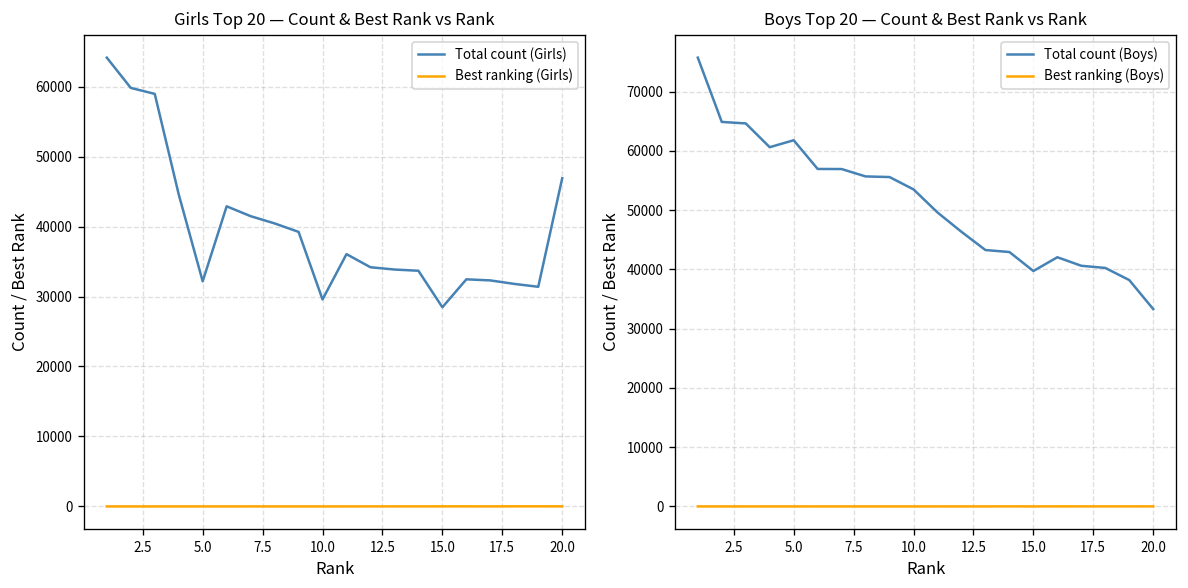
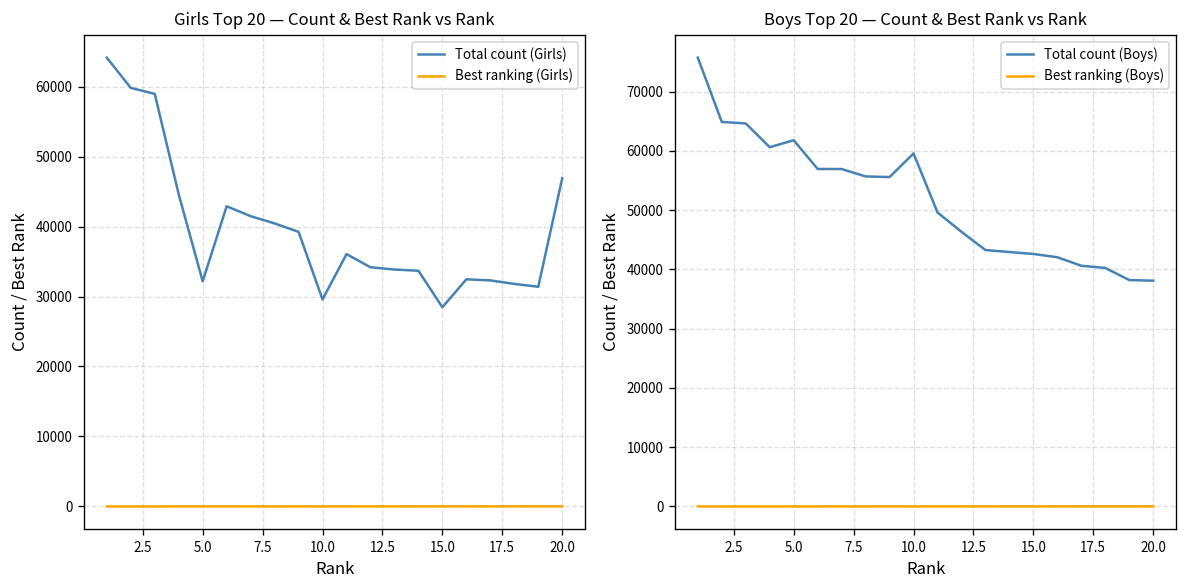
  {
    "Girls Top 20 — Count & Best Rank vs Rank": {
      "Total count (Girls)": {
        "5.0": 32000,
        "10.0": 30000,
        "15.0": 28000,
        "20.0": 47000
      },
      "Best ranking (Girls)": {
        "5.0": 0,
        "10.0": 0,
        "15.0": 0,
        "20.0": 0
      }
    },
    "Boys Top 20 — Count & Best Rank vs Rank": {
      "Total count (Boys)": {
        "5.0": 62000,
-       "10.0": 53000,
-       "15.0": 40000,
-       "20.0": 33000
+       "10.0": 60000,
+       "15.0": 43000,
+       "20.0": 38000
      },
      "Best ranking (Boys)": {
        "5.0": 0,
        "10.0": 0,
        "15.0": 0,
        "20.0": 0
      }
    }
  }
